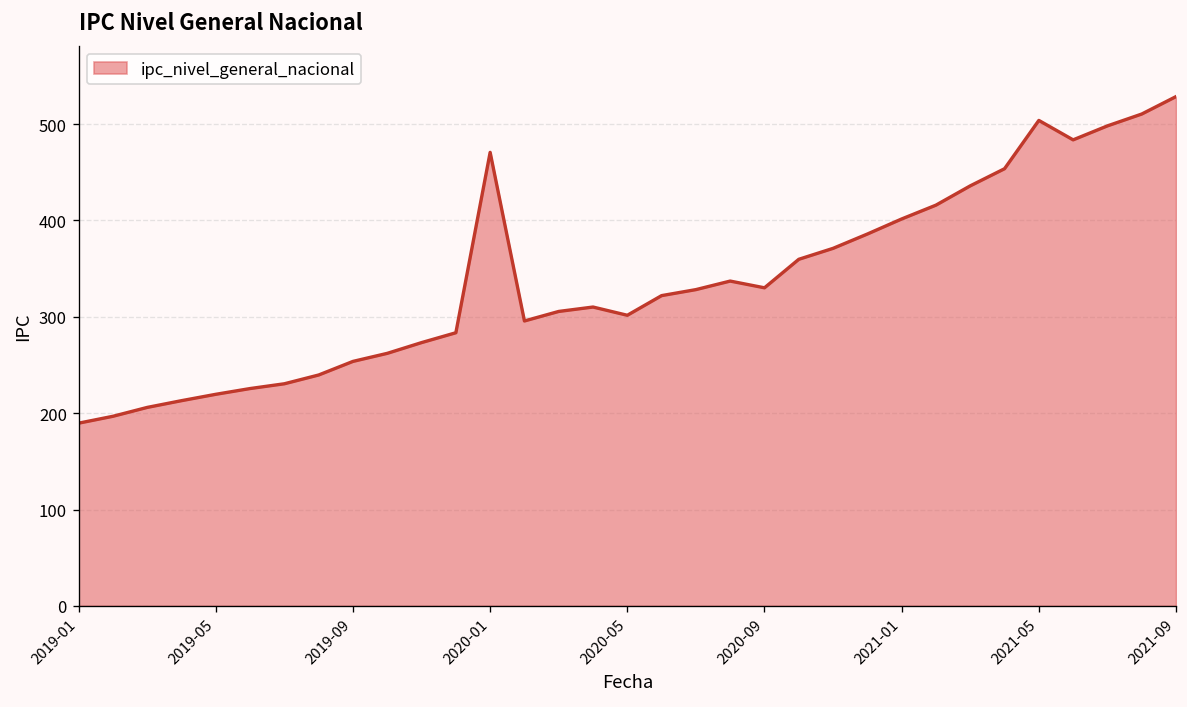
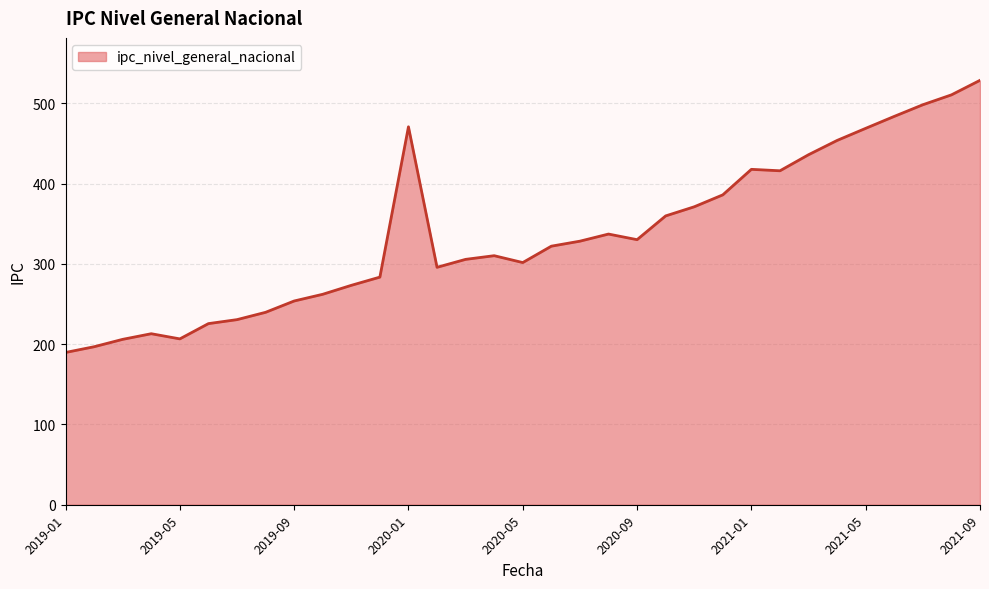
  {
    "2019-01": 190,
-   "2019-05": 220,
+   "2019-05": 210,
    "2019-09": 250,
    "2020-01": 470,
    "2020-05": 300,
    "2020-09": 330,
-   "2021-01": 400,
-   "2021-05": 500,
+   "2021-01": 420,
+   "2021-05": 470,
    "2021-09": 530
  }
